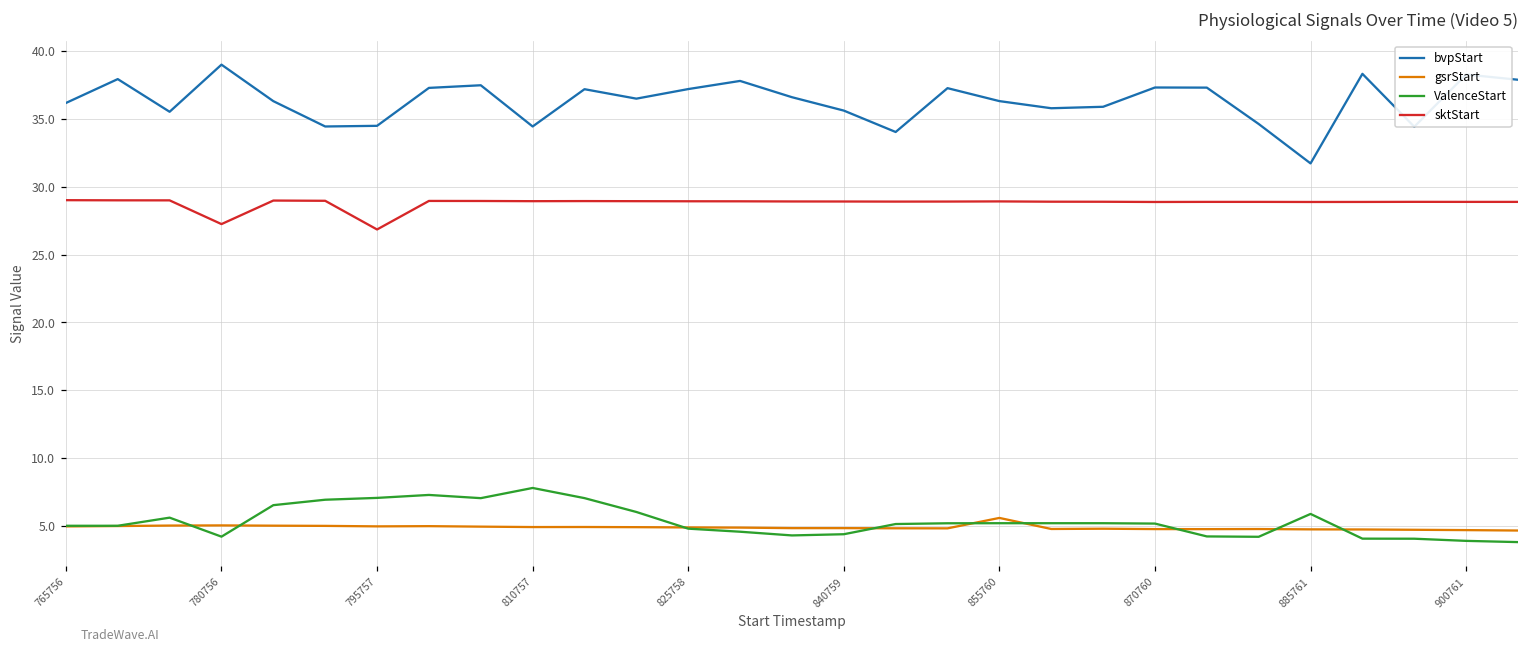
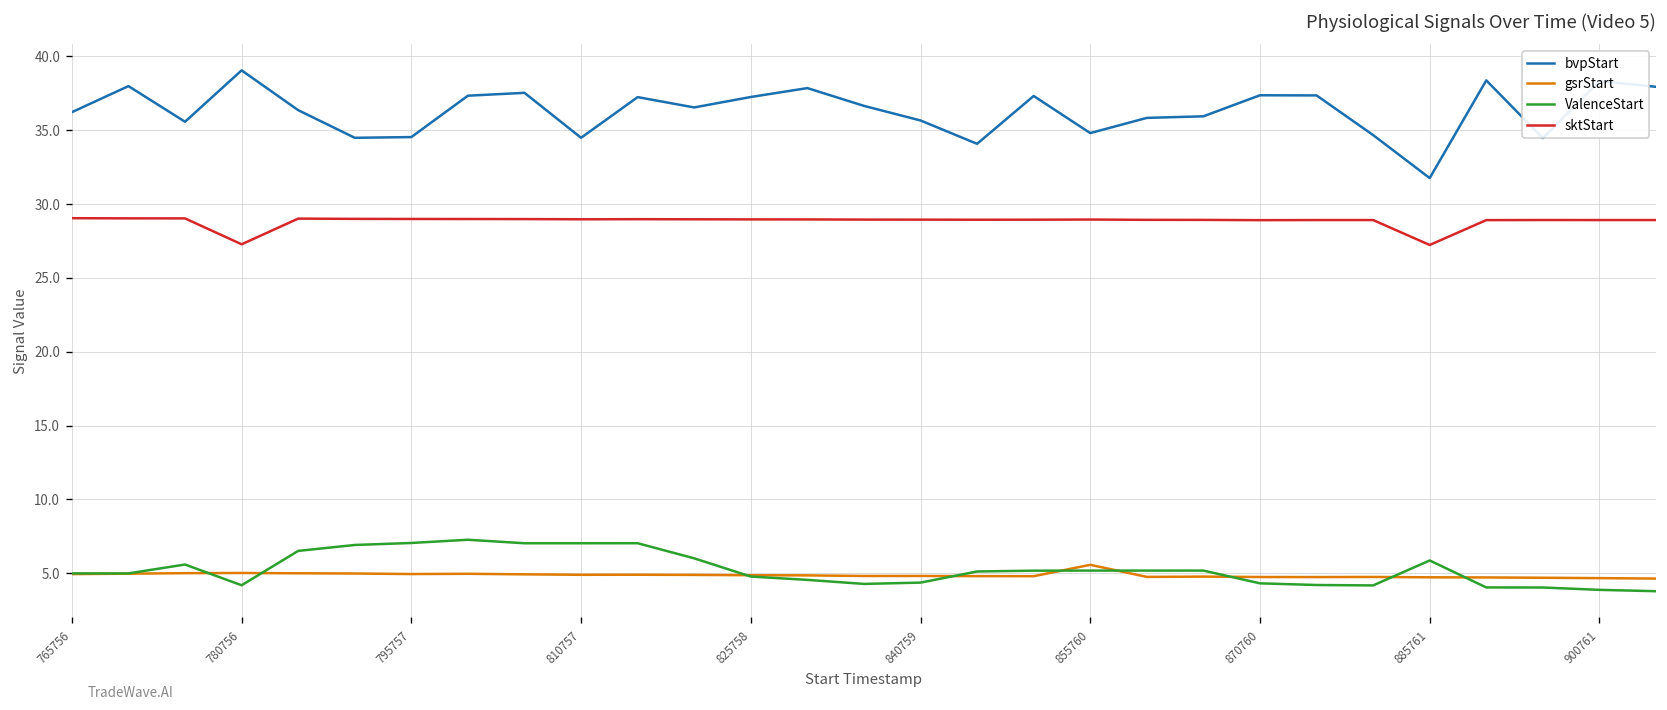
  {
    "bvpStart": {
      "765756": 36.2,
      "780756": 39.0,
      "795757": 34.5,
      "810757": 34.5,
      "825758": 37.2,
      "840759": 35.6,
-     "855760": 36.3,
+     "855760": 34.8,
      "870760": 37.3,
      "885761": 31.7
    },
    "gsrStart": {
      "780756": 5.0,
      "795757": 5.0,
      "810757": 4.9,
      "840759": 4.8,
      "855760": 5.6,
      "870760": 4.8,
      "885761": 4.7,
      "900761": 4.7
    },
    "ValenceStart": {
      "780756": 4.2,
      "795757": 7.1,
-     "810757": 7.8,
+     "810757": 7.0,
      "840759": 4.4,
      "855760": 5.2,
-     "870760": 5.2,
+     "870760": 4.3,
      "885761": 5.9,
      "900761": 3.9
    },
    "sktStart": {
      "765756": 29.0,
      "780756": 27.3,
-     "795757": 26.9,
+     "795757": 29.0,
      "810757": 29.0,
      "825758": 28.9,
      "840759": 28.9,
      "855760": 28.9,
      "870760": 28.9,
-     "885761": 28.9,
+     "885761": 27.2,
      "900761": 28.9
    }
  }
